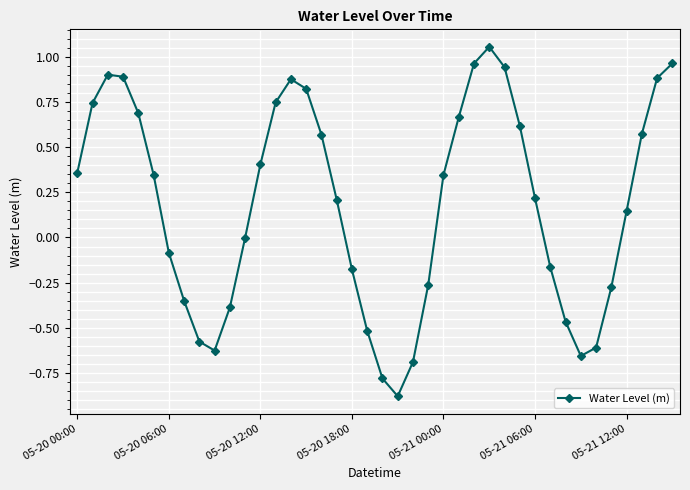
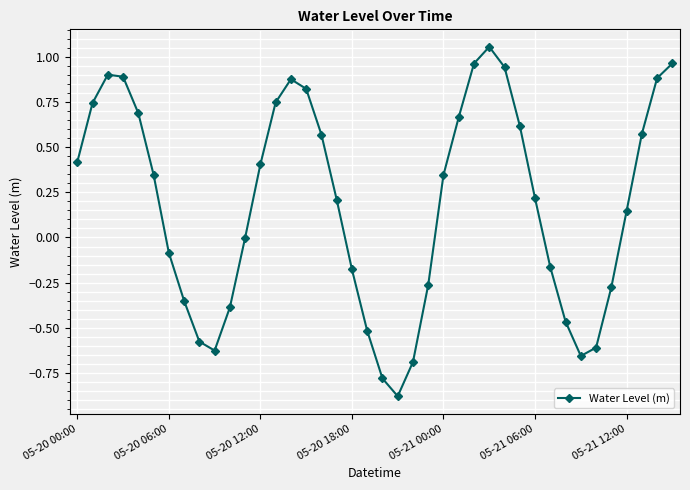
  {
-   "05-20 00:00": 0.36,
+   "05-20 00:00": 0.42,
    "05-20 06:00": -0.08,
    "05-20 12:00": 0.41,
    "05-20 18:00": -0.18,
    "05-21 00:00": 0.35,
    "05-21 06:00": 0.22,
    "05-21 12:00": 0.15
  }
